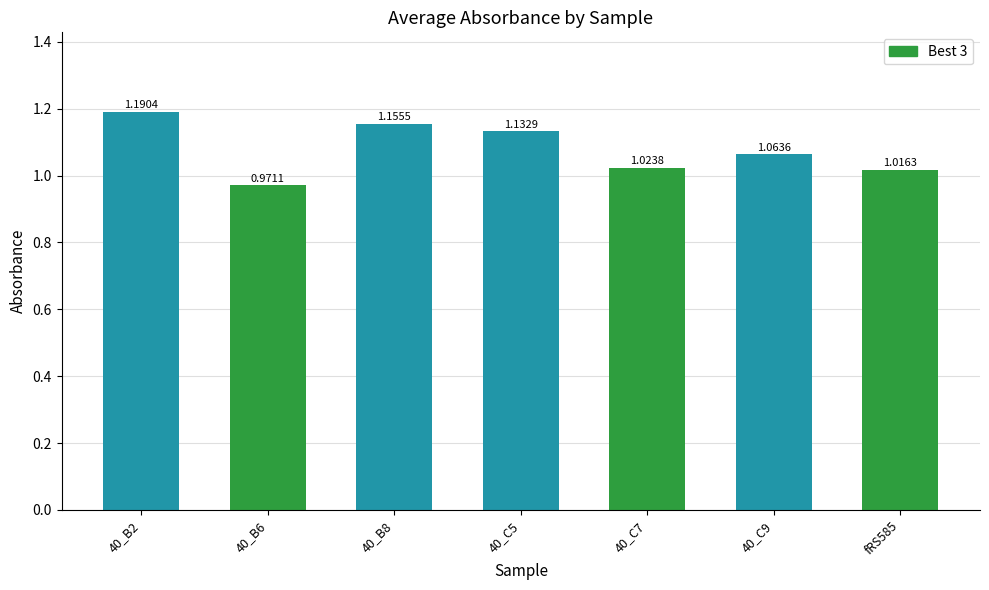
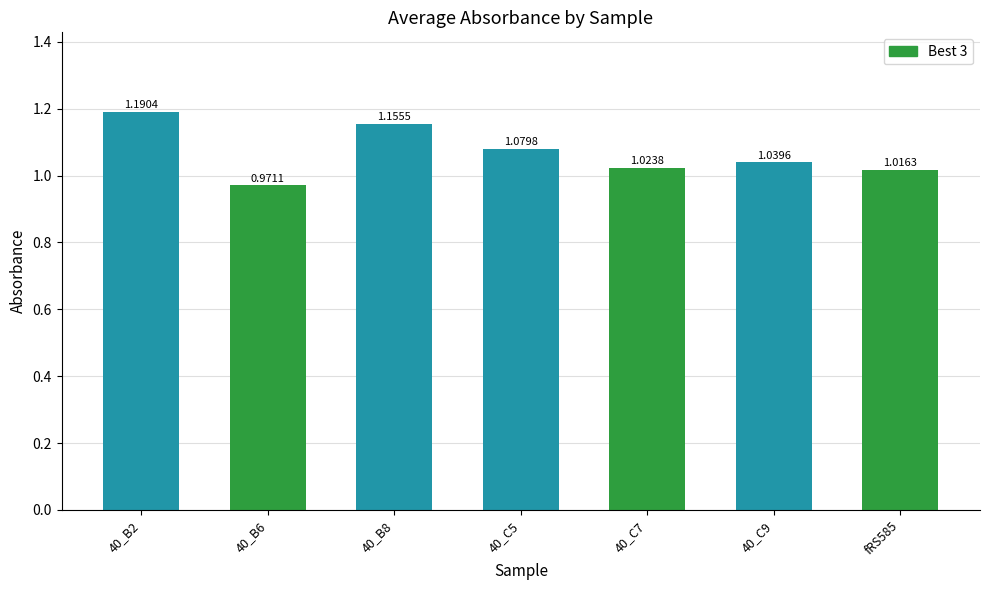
  {
    "40_B2": 1.1904,
    "40_B6": 0.9711,
    "40_B8": 1.1555,
-   "40_C5": 1.1329,
+   "40_C5": 1.0798,
    "40_C7": 1.0238,
-   "40_C9": 1.0636,
+   "40_C9": 1.0396,
    "fRS585": 1.0163
  }
